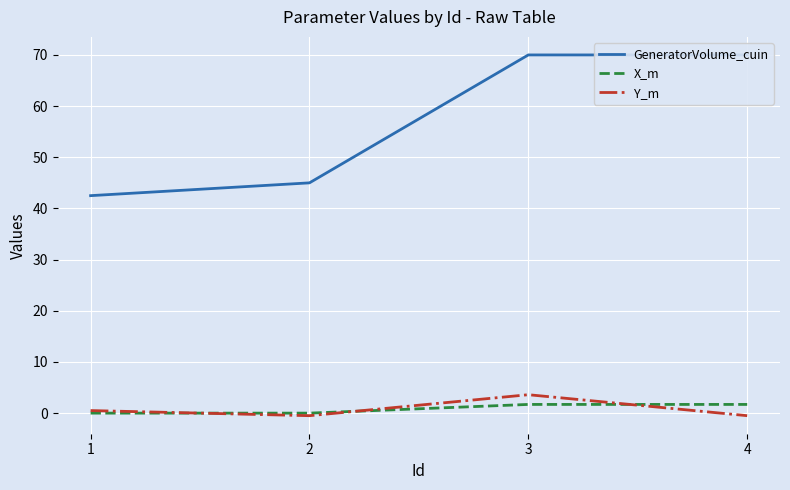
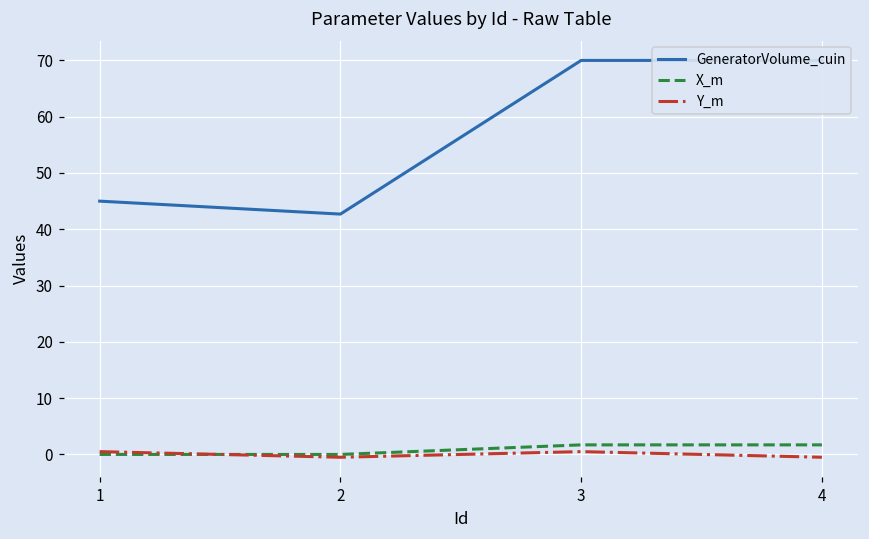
  {
    "GeneratorVolume_cuin": {
-     "1": 43,
-     "2": 45,
+     "1": 45,
+     "2": 43,
      "3": 70
    },
    "X_m": {
      "2": 0,
      "3": 2,
      "4": 2
    },
    "Y_m": {
      "2": -1,
-     "3": 4,
+     "3": 1,
      "4": -1
    }
  }
